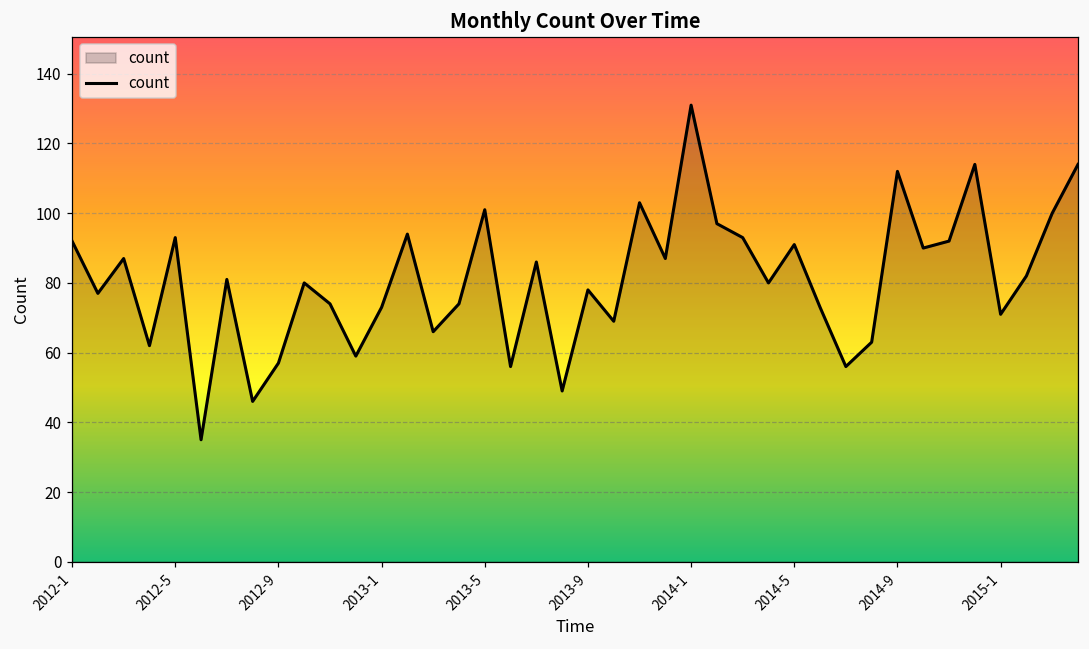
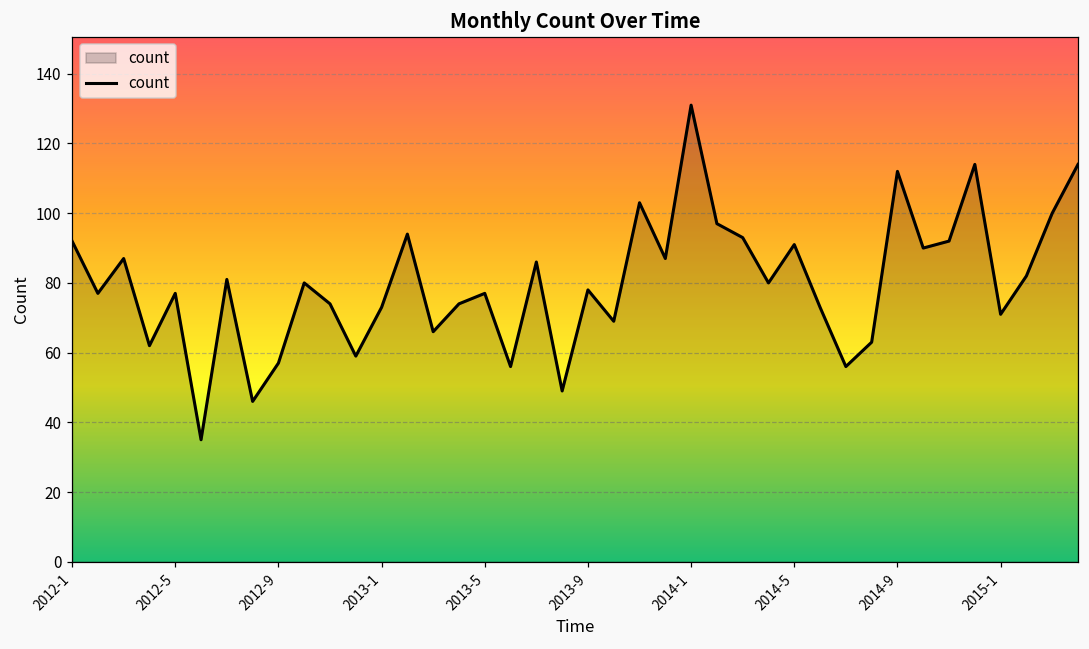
  {
    "2012-1": 92,
-   "2012-5": 93,
+   "2012-5": 77,
    "2012-9": 57,
    "2013-1": 73,
-   "2013-5": 101,
+   "2013-5": 77,
    "2013-9": 78,
    "2014-1": 131,
    "2014-5": 91,
    "2014-9": 112,
    "2015-1": 71
  }
